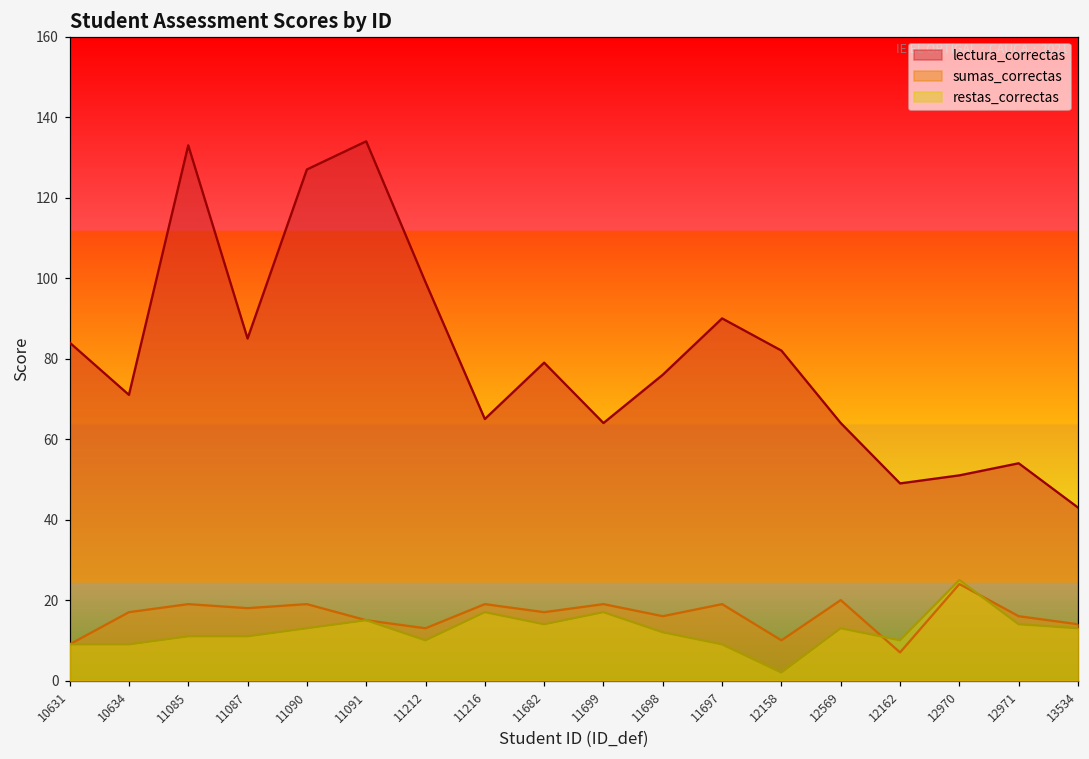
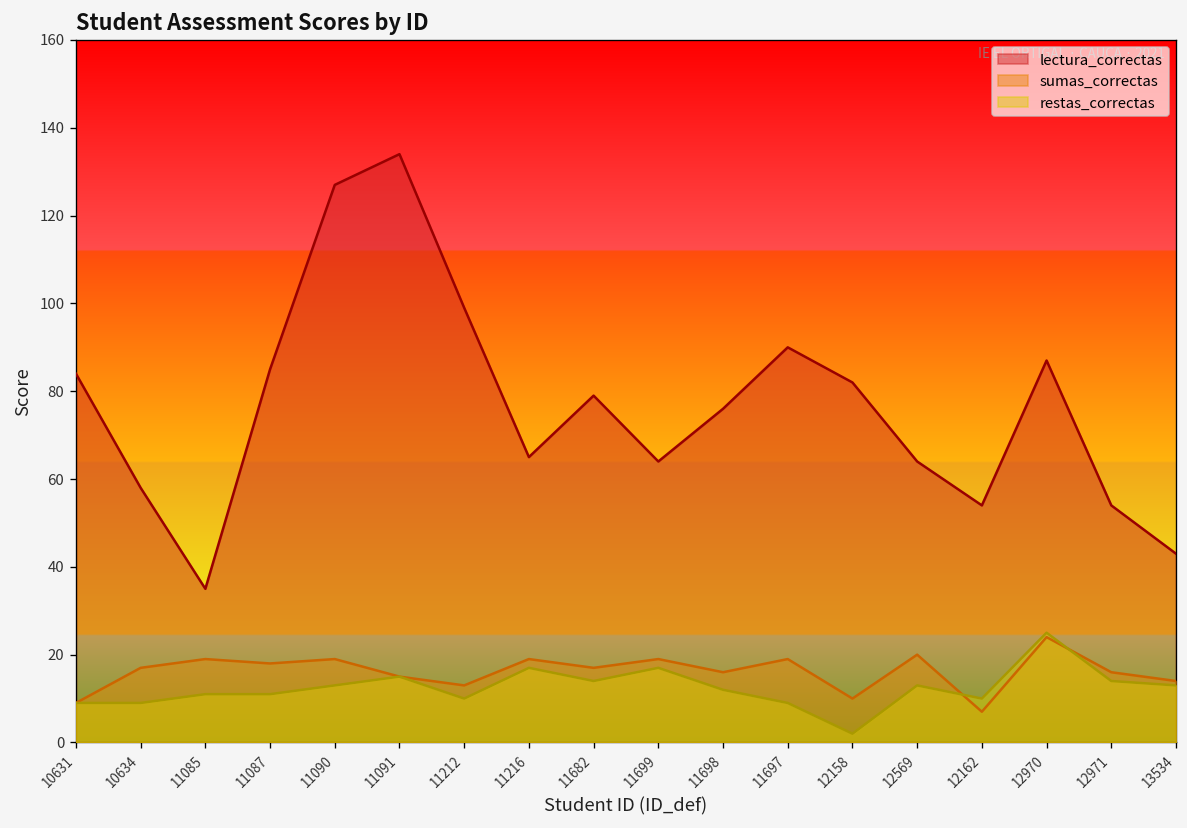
  {
    "lectura_correctas": {
      "10631": 84,
-     "10634": 71,
-     "11085": 133,
+     "10634": 58,
+     "11085": 35,
      "11087": 85,
      "11090": 127,
      "11091": 134,
      "11212": 99,
      "11216": 65,
      "11682": 79,
      "11699": 64,
      "11698": 76,
      "11697": 90,
      "12158": 82,
      "12569": 64,
-     "12162": 49,
-     "12970": 51,
+     "12162": 54,
+     "12970": 87,
      "12971": 54,
      "13534": 43
    }
  }
